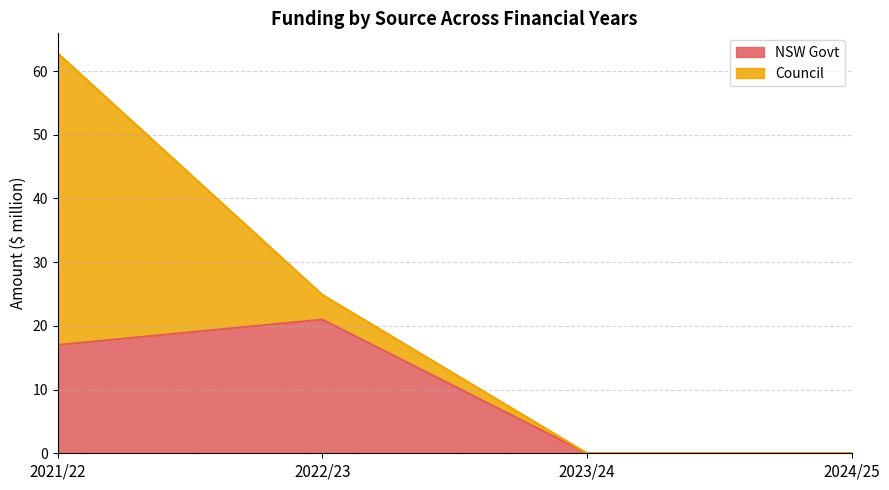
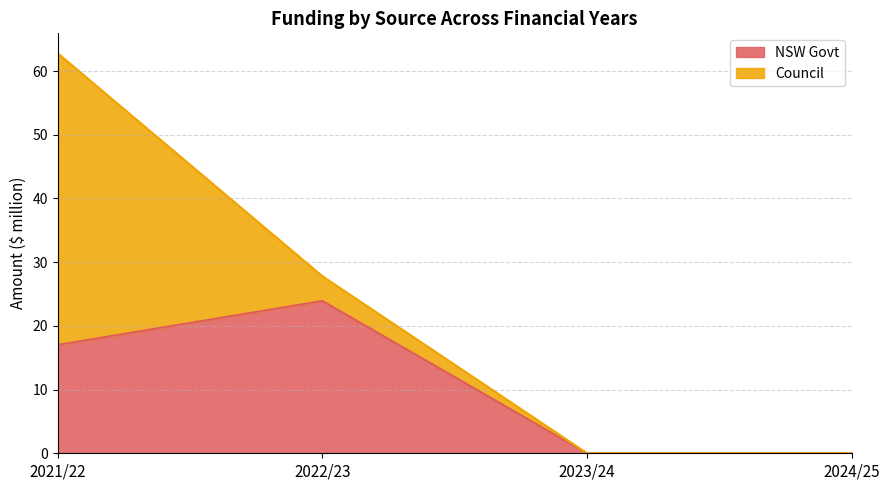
  {
    "NSW Govt": {
      "2021/22": 17,
-     "2022/23": 21
+     "2022/23": 24
    },
    "Council": {
      "2021/22": 46,
      "2022/23": 4
    }
  }
